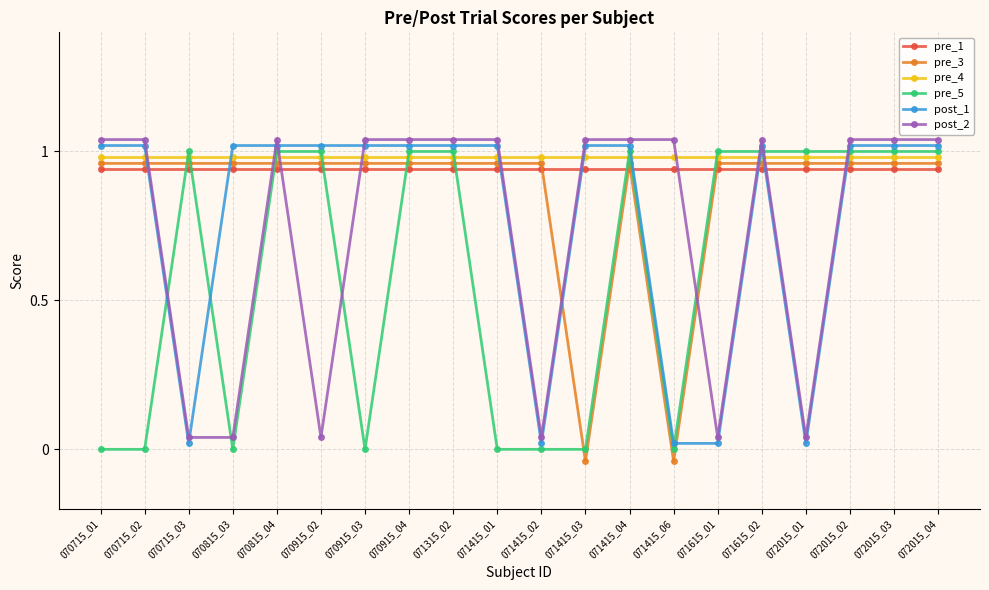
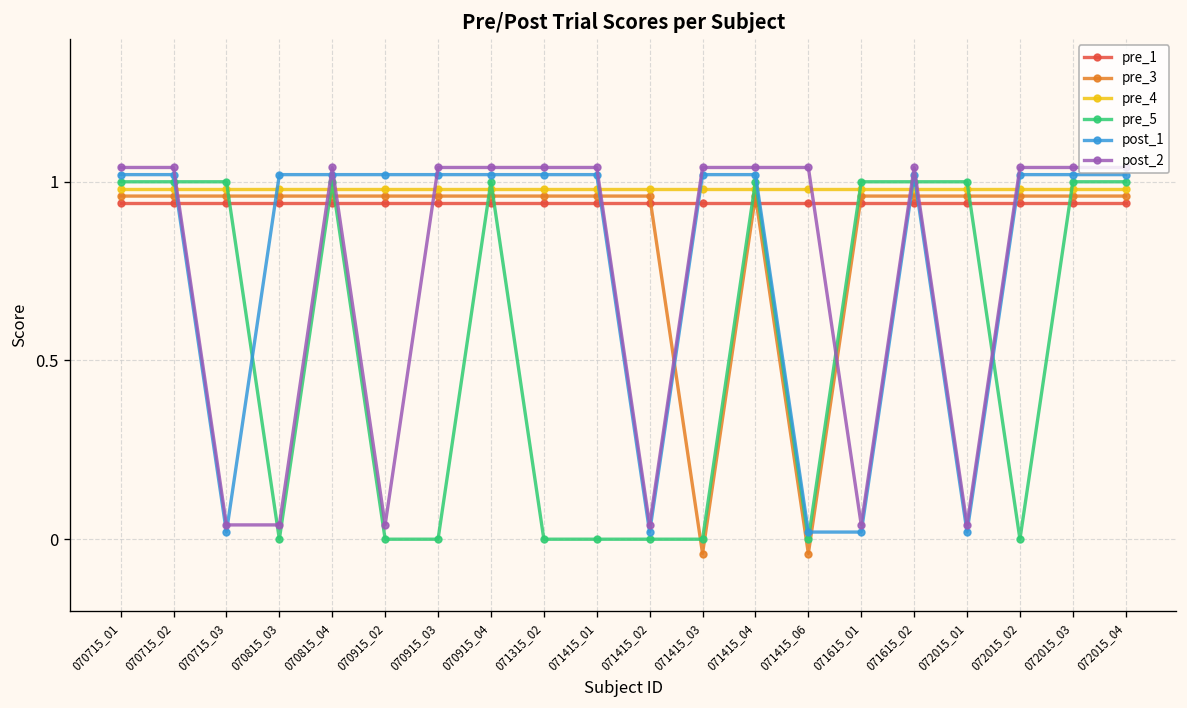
  {
    "pre_4": {
      "070715_01": 0.98,
      "070715_02": 0.98,
      "070715_03": 0.98,
      "070815_03": 0.98,
      "070815_04": 0.98,
      "070915_02": 0.98,
      "070915_03": 0.98,
      "070915_04": 0.98,
      "071315_02": 0.98,
      "071415_01": 0.98,
      "071415_02": 0.98,
      "071415_03": 0.98,
      "071415_04": 0.98,
      "071415_06": 0.98,
      "071615_01": 0.98,
      "071615_02": 0.98,
      "072015_01": 0.98,
      "072015_02": 0.98,
      "072015_03": 0.98,
      "072015_04": 0.98
    },
    "pre_5": {
-     "070715_01": 0,
-     "070715_02": 0,
+     "070715_01": 1,
+     "070715_02": 1,
      "070715_03": 1,
      "070815_03": 0,
      "070815_04": 1,
-     "070915_02": 1,
+     "070915_02": 0,
      "070915_03": 0,
      "070915_04": 1,
-     "071315_02": 1,
+     "071315_02": 0,
      "071415_01": 0,
      "071415_02": 0,
      "071415_03": 0,
      "071415_04": 1,
      "071415_06": 0,
      "071615_01": 1,
      "071615_02": 1,
      "072015_01": 1,
-     "072015_02": 1,
+     "072015_02": 0,
      "072015_03": 1,
      "072015_04": 1
    },
    "post_1": {
      "070715_01": 1.02,
      "070715_02": 1.02,
      "070715_03": 0.02,
      "070815_03": 1.02,
      "070815_04": 1.02,
      "070915_02": 1.02,
      "070915_03": 1.02,
      "070915_04": 1.02,
      "071315_02": 1.02,
      "071415_01": 1.02,
      "071415_02": 0.02,
      "071415_03": 1.02,
      "071415_04": 1.02,
      "071415_06": 0.02,
      "071615_01": 0.02,
      "071615_02": 1.02,
      "072015_01": 0.02,
      "072015_02": 1.02,
      "072015_03": 1.02,
      "072015_04": 1.02
    },
    "post_2": {
      "070715_01": 1.04,
      "070715_02": 1.04,
      "070715_03": 0.04,
      "070815_03": 0.04,
      "070815_04": 1.04,
      "070915_02": 0.04,
      "070915_03": 1.04,
      "070915_04": 1.04,
      "071315_02": 1.04,
      "071415_01": 1.04,
      "071415_02": 0.04,
      "071415_03": 1.04,
      "071415_04": 1.04,
      "071415_06": 1.04,
      "071615_01": 0.04,
      "071615_02": 1.04,
      "072015_01": 0.04,
      "072015_02": 1.04,
      "072015_03": 1.04,
      "072015_04": 1.04
    }
  }
